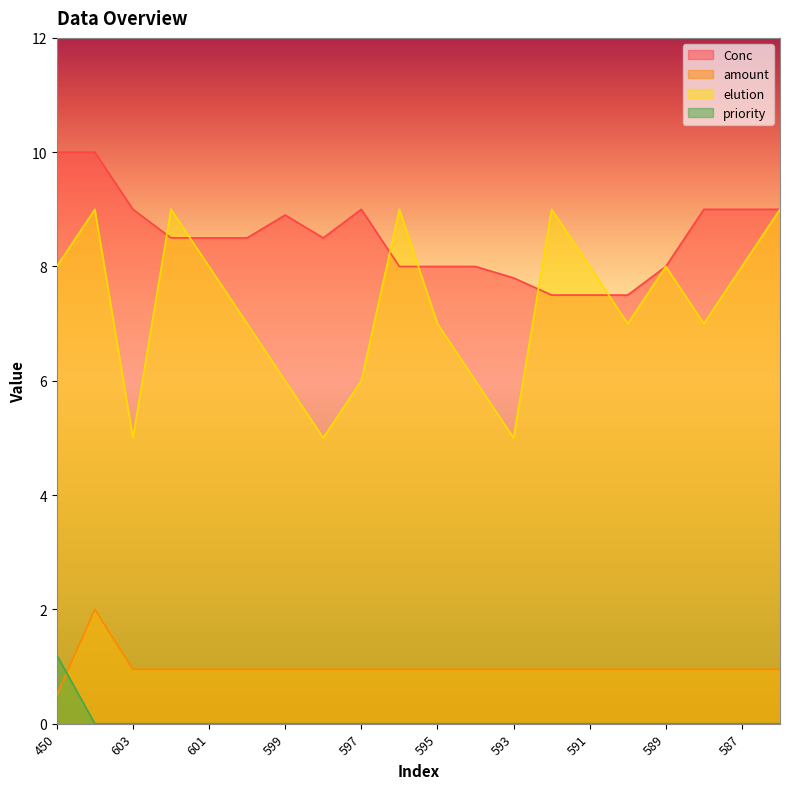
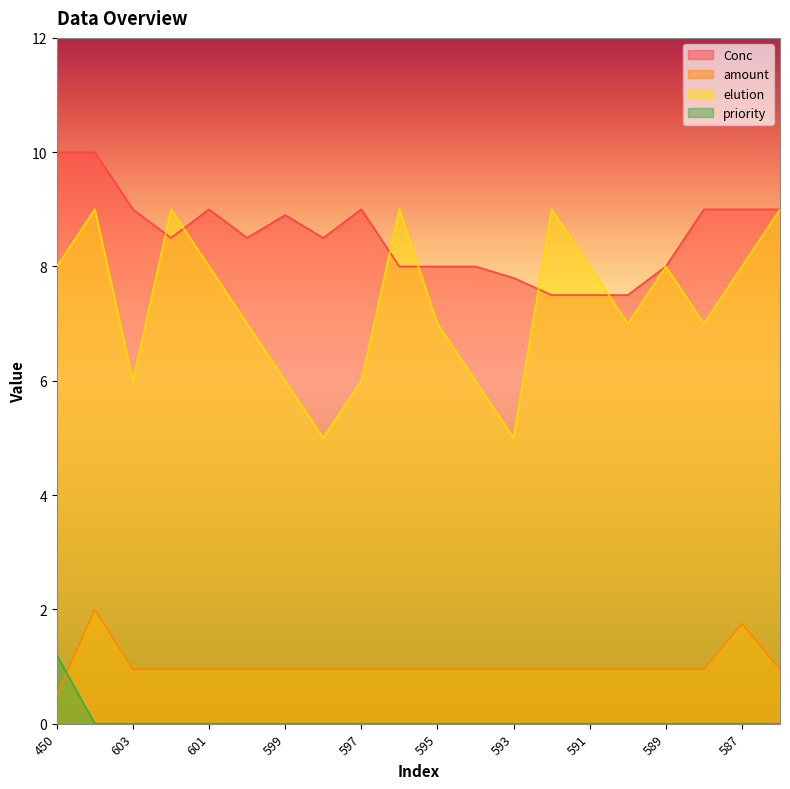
  {
    "Conc": {
      "450": 10.0,
      "603": 9.0,
-     "601": 8.5,
+     "601": 9.0,
      "599": 8.9,
      "597": 9.0,
      "595": 8.0,
      "593": 7.8,
      "591": 7.5,
      "587": 9.0
    },
    "amount": {
      "450": 0.5,
      "603": 1.0,
      "601": 1.0,
      "599": 1.0,
      "597": 1.0,
      "595": 1.0,
      "593": 1.0,
      "591": 1.0,
      "589": 1.0,
-     "587": 1.0
+     "587": 1.8
    },
    "elution": {
      "450": 8,
-     "603": 5,
+     "603": 6,
      "601": 8,
      "599": 6,
      "597": 6,
      "595": 7,
      "593": 5,
      "591": 8,
      "587": 8
    },
    "priority": {
      "450": 1.2,
      "603": 0.0,
      "601": 0.0,
      "599": 0.0,
      "597": 0.0,
      "595": 0.0,
      "593": 0.0,
      "591": 0.0,
      "589": 0.0,
      "587": 0.0
    }
  }
